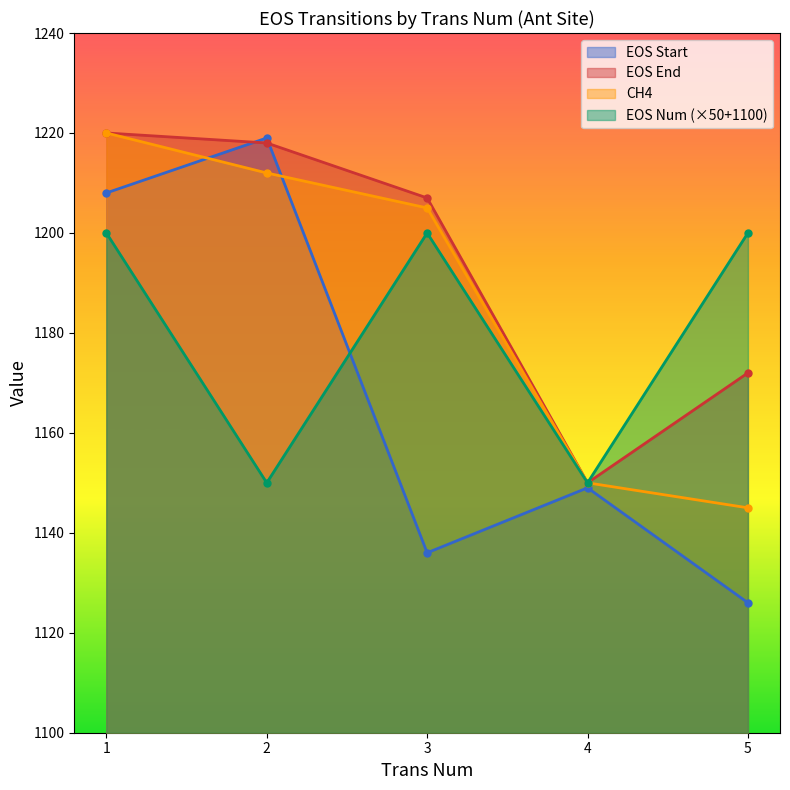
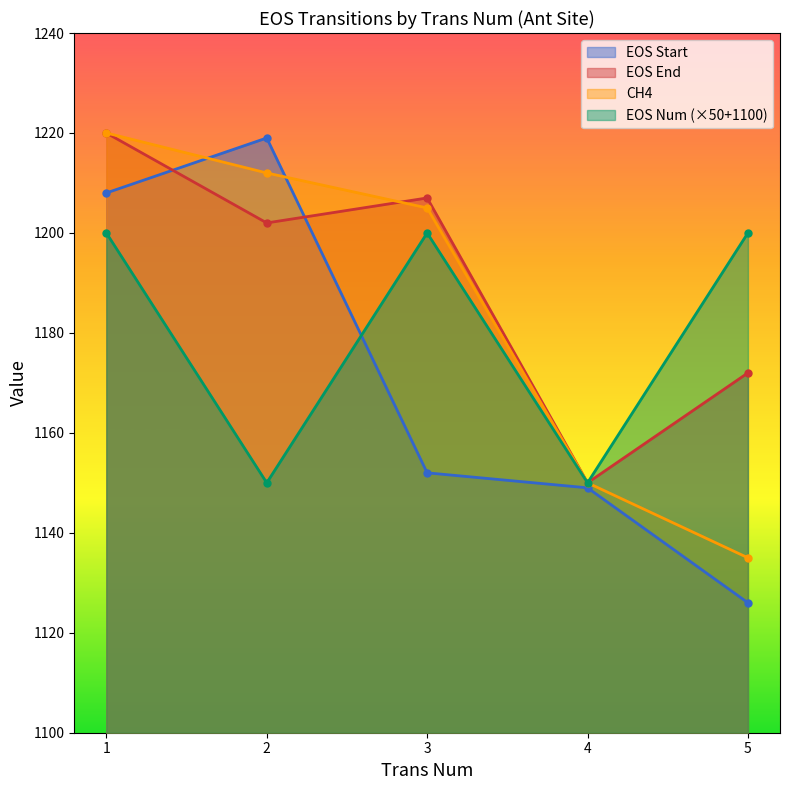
  {
    "EOS Start": {
      "1": 1208,
      "2": 1219,
-     "3": 1136,
+     "3": 1152,
      "4": 1149,
      "5": 1126
    },
    "EOS End": {
-     "2": 1218,
+     "2": 1202,
      "3": 1207,
      "5": 1172
    },
    "CH4": {
      "2": 1212,
      "3": 1205,
-     "5": 1145
+     "5": 1135
    },
    "EOS Num (×50+1100)": {
      "1": 1200,
      "2": 1150,
      "3": 1200,
      "5": 1200
    }
  }
